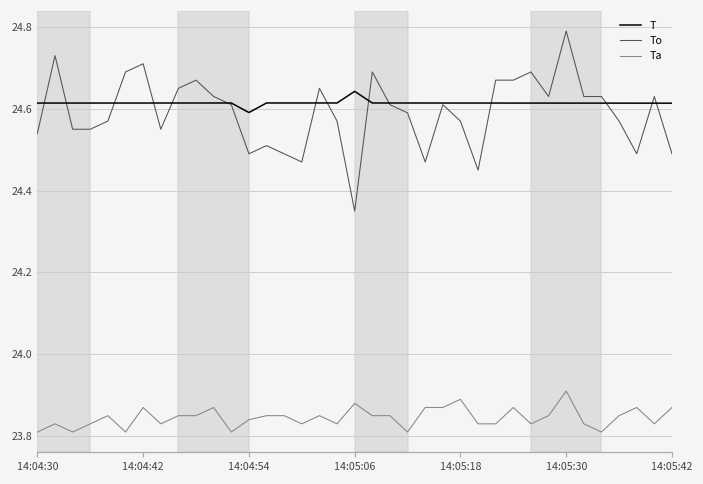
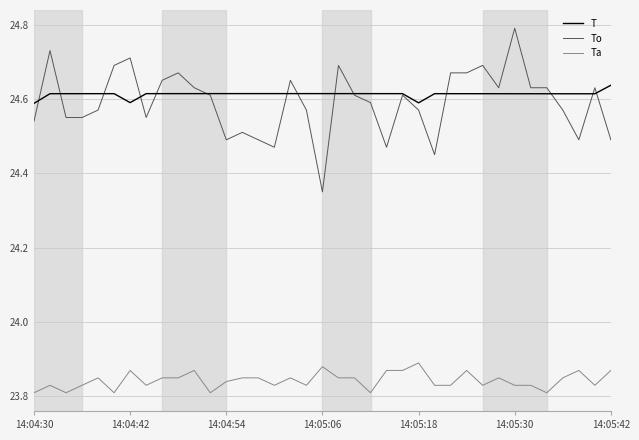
  {
    "T": {
-     "14:04:30": 24.61,
-     "14:04:42": 24.61,
-     "14:04:54": 24.59,
-     "14:05:06": 24.64,
-     "14:05:18": 24.61,
+     "14:04:30": 24.59,
+     "14:04:42": 24.59,
+     "14:04:54": 24.61,
+     "14:05:06": 24.61,
+     "14:05:18": 24.59,
      "14:05:30": 24.61,
-     "14:05:42": 24.61
+     "14:05:42": 24.64
    },
    "To": {
      "14:04:30": 24.54,
      "14:04:42": 24.71,
      "14:04:54": 24.49,
      "14:05:06": 24.35,
      "14:05:18": 24.57,
      "14:05:30": 24.79,
      "14:05:42": 24.49
    },
    "Ta": {
      "14:04:30": 23.81,
      "14:04:42": 23.87,
      "14:04:54": 23.84,
      "14:05:06": 23.88,
      "14:05:18": 23.89,
-     "14:05:30": 23.91,
+     "14:05:30": 23.83,
      "14:05:42": 23.87
    }
  }
